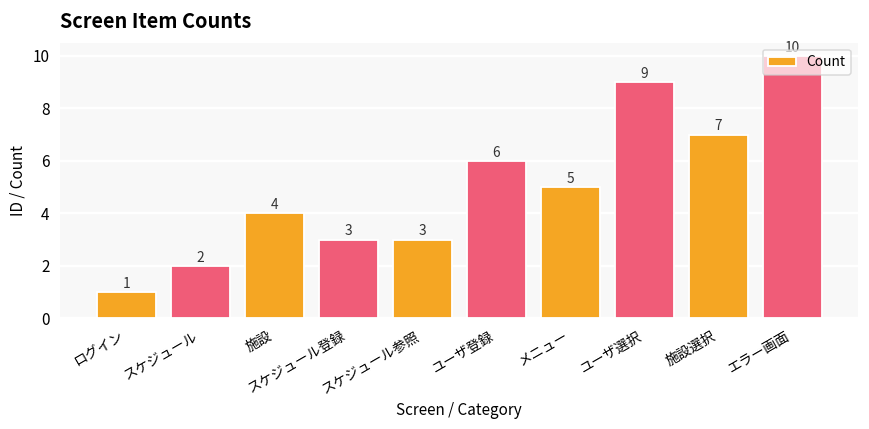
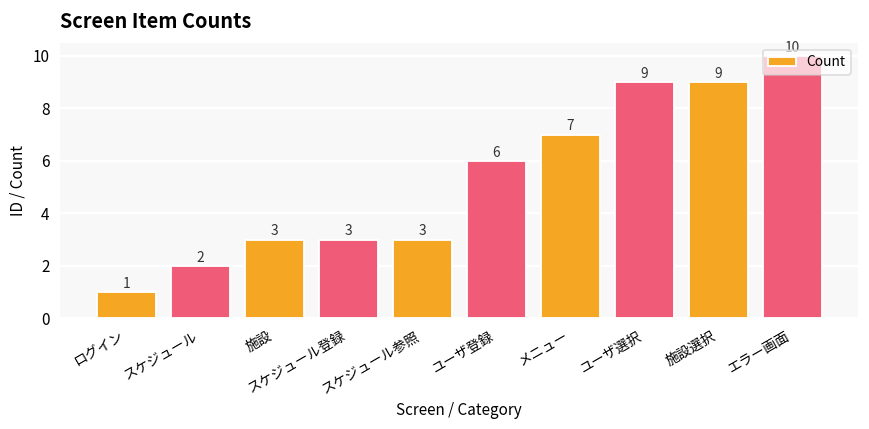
  {
    "ログイン": 1,
    "スケジュール": 2,
-   "施設": 4,
+   "施設": 3,
    "スケジュール登録": 3,
    "スケジュール参照": 3,
    "ユーザ登録": 6,
-   "メニュー": 5,
+   "メニュー": 7,
    "ユーザ選択": 9,
-   "施設選択": 7
+   "施設選択": 9
  }
